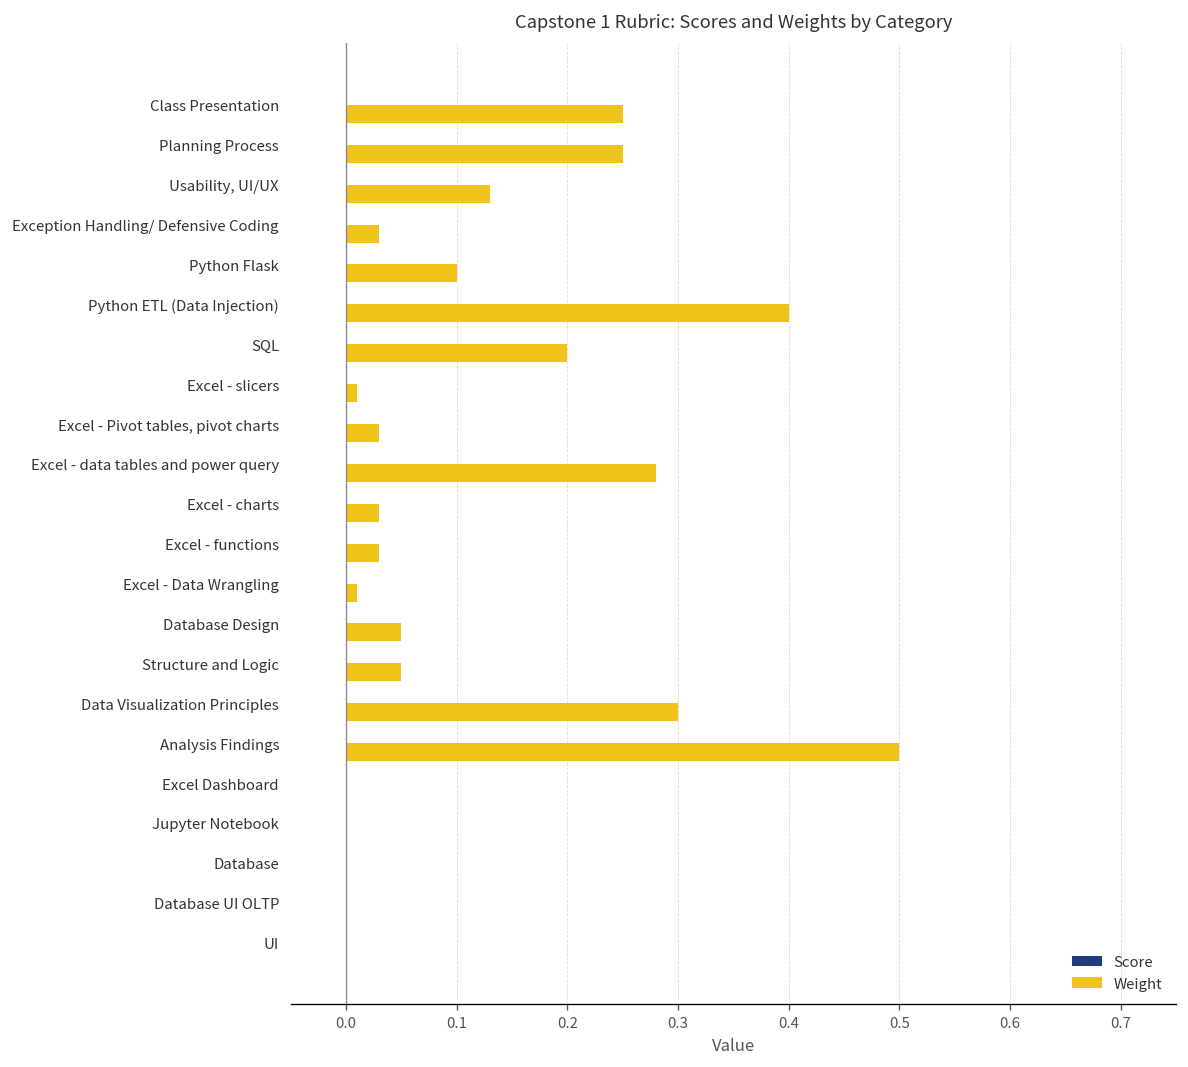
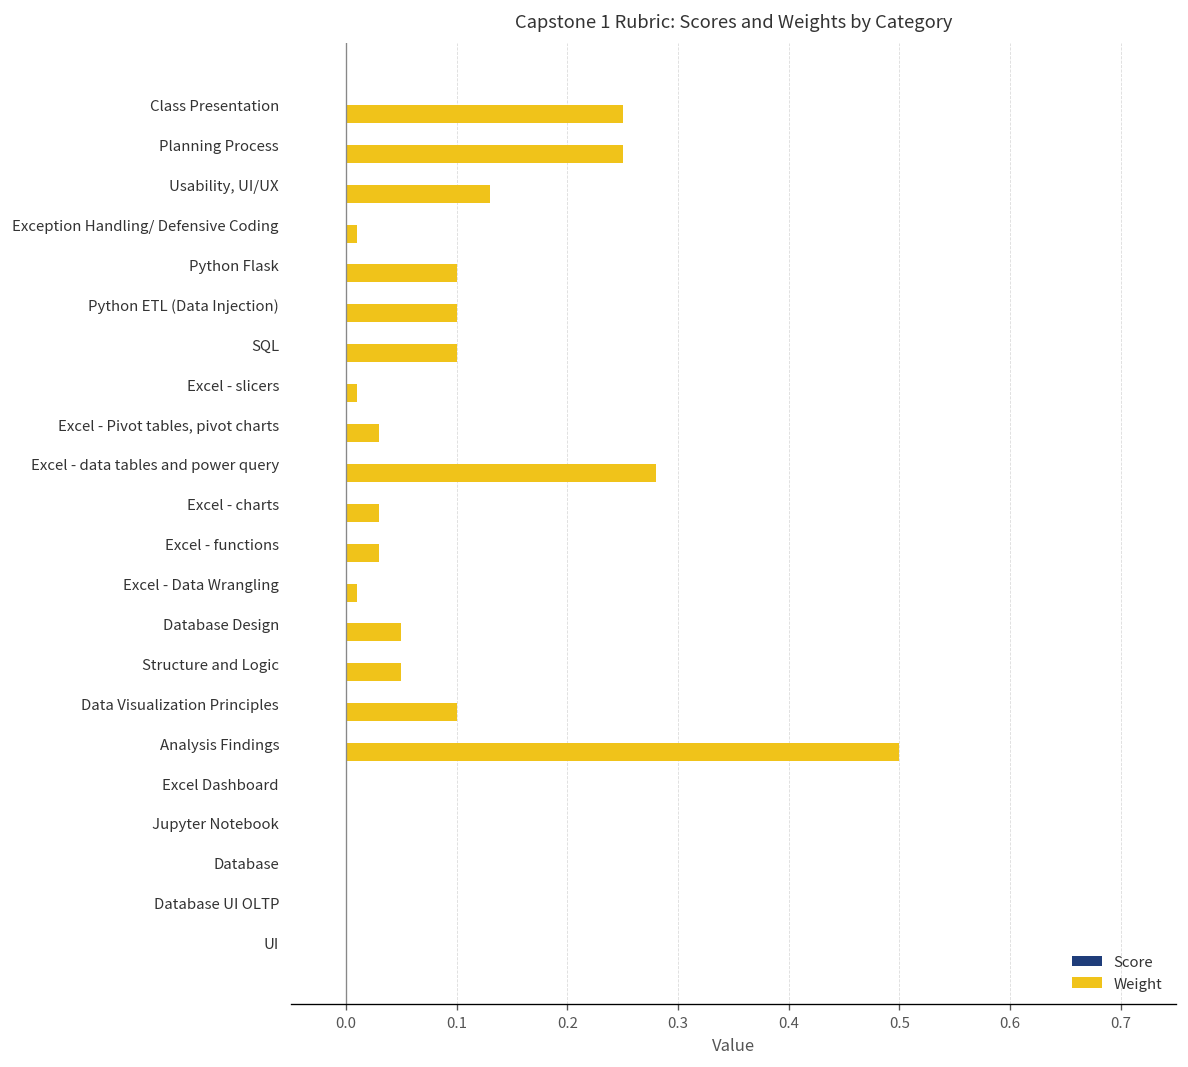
  {
    "Score": {
      "Class Presentation": 0.00,
      "Planning Process": 0.00,
      "Usability, UI/UX": 0.00,
      "Exception Handling/ Defensive Coding": 0.00,
      "Python Flask": 0.00,
      "Python ETL (Data Injection)": 0.00,
      "SQL": 0.00,
      "Excel - slicers": 0.00,
      "Excel - Pivot tables, pivot charts": 0.00,
      "Excel - data tables and power query": 0.00,
      "Excel - charts": 0.00,
      "Excel - functions": 0.00,
      "Excel - Data Wrangling": 0.00,
      "Database Design": 0.00,
      "Structure and Logic": 0.00,
      "Data Visualization Principles": 0.00,
      "Analysis Findings": 0.00,
      "Excel Dashboard": 0.00,
      "Jupyter Notebook": 0.00,
      "Database": 0.00,
      "Database UI OLTP": 0.00,
      "UI": 0.00
    },
    "Weight": {
      "Class Presentation": 0.25,
      "Planning Process": 0.25,
      "Usability, UI/UX": 0.13,
-     "Exception Handling/ Defensive Coding": 0.03,
+     "Exception Handling/ Defensive Coding": 0.01,
      "Python Flask": 0.10,
-     "Python ETL (Data Injection)": 0.4,
-     "SQL": 0.2,
+     "Python ETL (Data Injection)": 0.1,
+     "SQL": 0.1,
      "Excel - slicers": 0.01,
      "Excel - Pivot tables, pivot charts": 0.03,
      "Excel - data tables and power query": 0.28,
      "Excel - charts": 0.03,
      "Excel - functions": 0.03,
      "Excel - Data Wrangling": 0.01,
      "Database Design": 0.05,
      "Structure and Logic": 0.05,
-     "Data Visualization Principles": 0.3,
+     "Data Visualization Principles": 0.1,
      "Analysis Findings": 0.50,
      "Excel Dashboard": 0.00,
      "Jupyter Notebook": 0.00,
      "Database": 0.00,
      "Database UI OLTP": 0.00,
      "UI": 0.00
    }
  }
